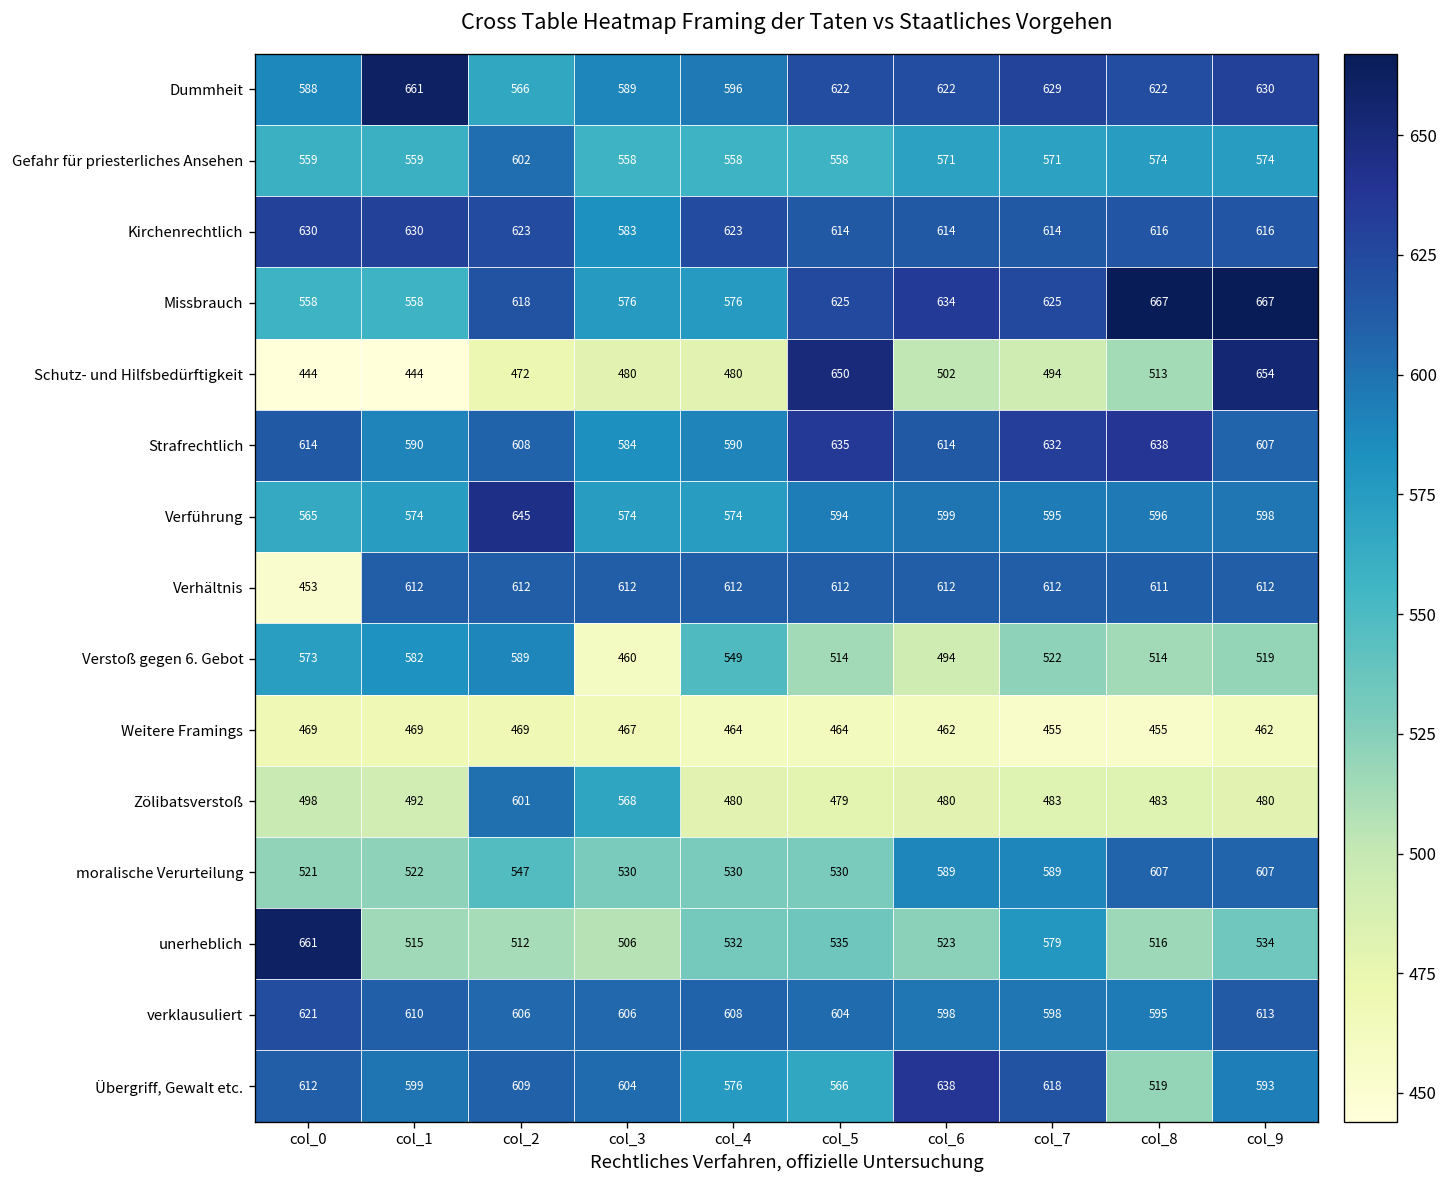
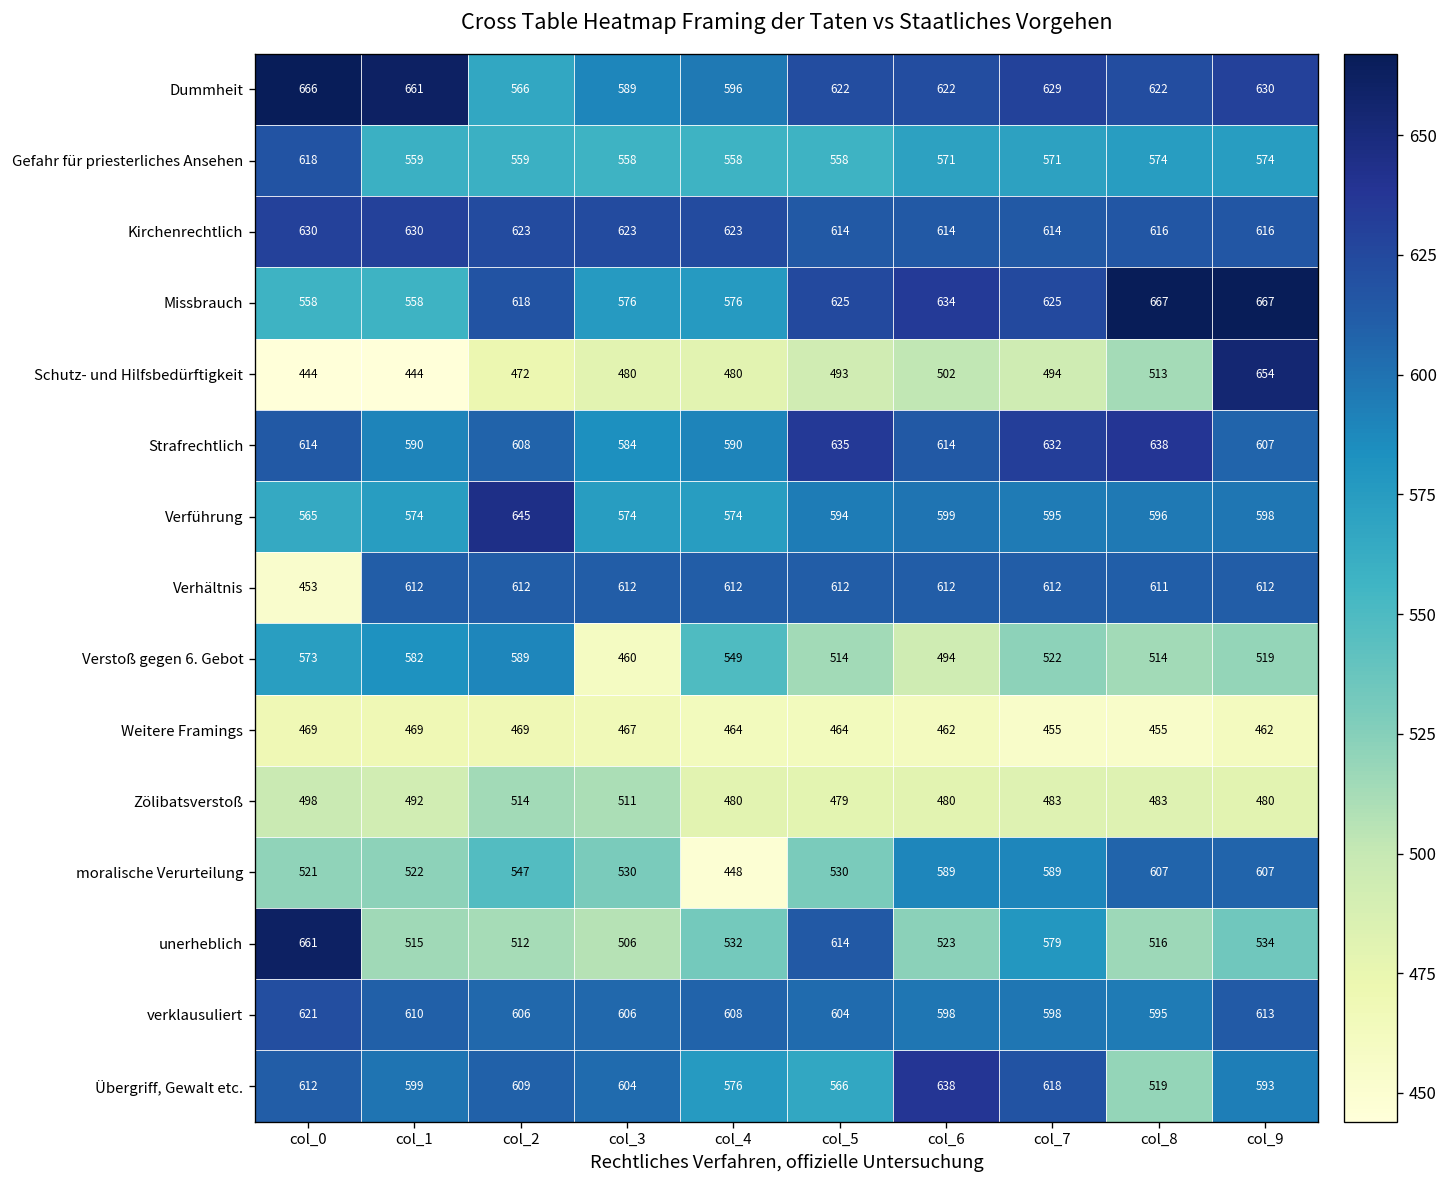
  {
    "Dummheit": {
-     "col_0": 588,
+     "col_0": 666,
      "col_1": 661,
      "col_2": 566,
      "col_3": 589,
      "col_4": 596,
      "col_5": 622,
      "col_6": 622,
      "col_7": 629,
      "col_8": 622,
      "col_9": 630
    },
    "Gefahr für priesterliches Ansehen": {
-     "col_0": 559,
+     "col_0": 618,
      "col_1": 559,
-     "col_2": 602,
+     "col_2": 559,
      "col_3": 558,
      "col_4": 558,
      "col_5": 558,
      "col_6": 571,
      "col_7": 571,
      "col_8": 574,
      "col_9": 574
    },
    "Kirchenrechtlich": {
      "col_0": 630,
      "col_1": 630,
      "col_2": 623,
-     "col_3": 583,
+     "col_3": 623,
      "col_4": 623,
      "col_5": 614,
      "col_6": 614,
      "col_7": 614,
      "col_8": 616,
      "col_9": 616
    },
    "Missbrauch": {
      "col_0": 558,
      "col_1": 558,
      "col_2": 618,
      "col_3": 576,
      "col_4": 576,
      "col_5": 625,
      "col_6": 634,
      "col_7": 625,
      "col_8": 667,
      "col_9": 667
    },
    "Schutz- und Hilfsbedürftigkeit": {
      "col_0": 444,
      "col_1": 444,
      "col_2": 472,
      "col_3": 480,
      "col_4": 480,
-     "col_5": 650,
+     "col_5": 493,
      "col_6": 502,
      "col_7": 494,
      "col_8": 513,
      "col_9": 654
    },
    "Strafrechtlich": {
      "col_0": 614,
      "col_1": 590,
      "col_2": 608,
      "col_3": 584,
      "col_4": 590,
      "col_5": 635,
      "col_6": 614,
      "col_7": 632,
      "col_8": 638,
      "col_9": 607
    },
    "Verführung": {
      "col_0": 565,
      "col_1": 574,
      "col_2": 645,
      "col_3": 574,
      "col_4": 574,
      "col_5": 594,
      "col_6": 599,
      "col_7": 595,
      "col_8": 596,
      "col_9": 598
    },
    "Verhältnis": {
      "col_0": 453,
      "col_1": 612,
      "col_2": 612,
      "col_3": 612,
      "col_4": 612,
      "col_5": 612,
      "col_6": 612,
      "col_7": 612,
      "col_8": 611,
      "col_9": 612
    },
    "Verstoß gegen 6. Gebot": {
      "col_0": 573,
      "col_1": 582,
      "col_2": 589,
      "col_3": 460,
      "col_4": 549,
      "col_5": 514,
      "col_6": 494,
      "col_7": 522,
      "col_8": 514,
      "col_9": 519
    },
    "Weitere Framings": {
      "col_0": 469,
      "col_1": 469,
      "col_2": 469,
      "col_3": 467,
      "col_4": 464,
      "col_5": 464,
      "col_6": 462,
      "col_7": 455,
      "col_8": 455,
      "col_9": 462
    },
    "Zölibatsverstoß": {
      "col_0": 498,
      "col_1": 492,
-     "col_2": 601,
-     "col_3": 568,
+     "col_2": 514,
+     "col_3": 511,
      "col_4": 480,
      "col_5": 479,
      "col_6": 480,
      "col_7": 483,
      "col_8": 483,
      "col_9": 480
    },
    "moralische Verurteilung": {
      "col_0": 521,
      "col_1": 522,
      "col_2": 547,
      "col_3": 530,
-     "col_4": 530,
+     "col_4": 448,
      "col_5": 530,
      "col_6": 589,
      "col_7": 589,
      "col_8": 607,
      "col_9": 607
    },
    "unerheblich": {
      "col_0": 661,
      "col_1": 515,
      "col_2": 512,
      "col_3": 506,
      "col_4": 532,
-     "col_5": 535,
+     "col_5": 614,
      "col_6": 523,
      "col_7": 579,
      "col_8": 516,
      "col_9": 534
    },
    "verklausuliert": {
      "col_0": 621,
      "col_1": 610,
      "col_2": 606,
      "col_3": 606,
      "col_4": 608,
      "col_5": 604,
      "col_6": 598,
      "col_7": 598,
      "col_8": 595,
      "col_9": 613
    },
    "Übergriff, Gewalt etc.": {
      "col_0": 612,
      "col_1": 599,
      "col_2": 609,
      "col_3": 604,
      "col_4": 576,
      "col_5": 566,
      "col_6": 638,
      "col_7": 618,
      "col_8": 519,
      "col_9": 593
    }
  }
